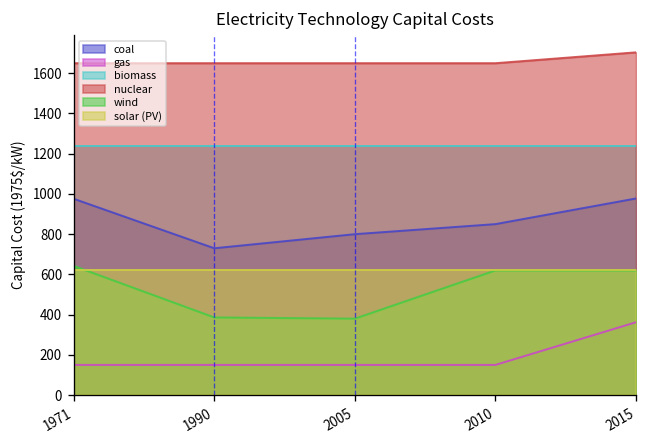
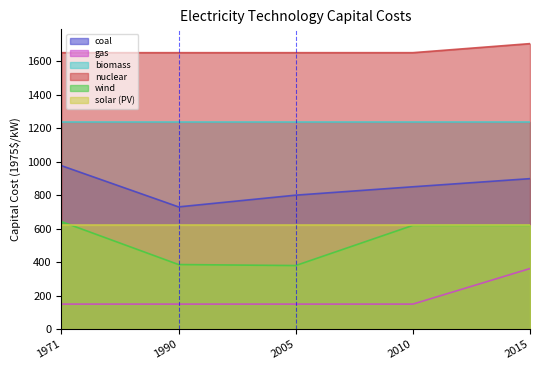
  {
    "coal": {
      "1971": 980,
      "1990": 730,
      "2005": 800,
      "2010": 850,
-     "2015": 980
+     "2015": 900
    },
    "gas": {
      "1971": 150,
      "1990": 150,
      "2005": 150,
      "2010": 150,
      "2015": 360
    },
    "biomass": {
      "1971": 1240,
      "1990": 1240,
      "2005": 1240,
      "2010": 1240,
      "2015": 1240
    },
    "nuclear": {
      "1971": 1650,
      "1990": 1650,
      "2005": 1650,
      "2010": 1650,
      "2015": 1700
    },
    "wind": {
      "1971": 640,
      "1990": 390,
      "2005": 380
    },
    "solar (PV)": {
      "1971": 620,
      "1990": 620,
      "2005": 620
    }
  }
